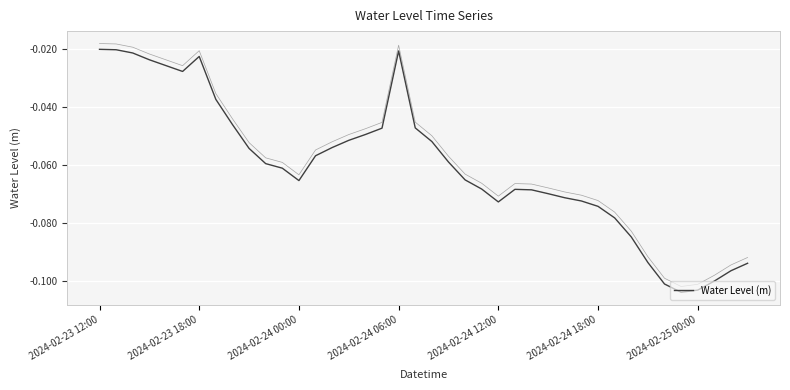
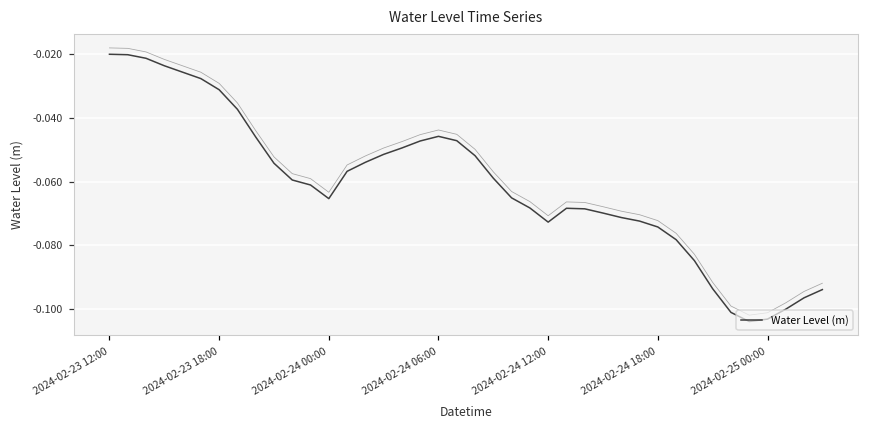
  {
    "Water Level (m)": {
      "2024-02-23 12:00": -0.020,
-     "2024-02-23 18:00": -0.022,
+     "2024-02-23 18:00": -0.031,
      "2024-02-24 00:00": -0.065,
-     "2024-02-24 06:00": -0.021,
+     "2024-02-24 06:00": -0.046,
      "2024-02-24 12:00": -0.073,
      "2024-02-24 18:00": -0.074
    }
  }
